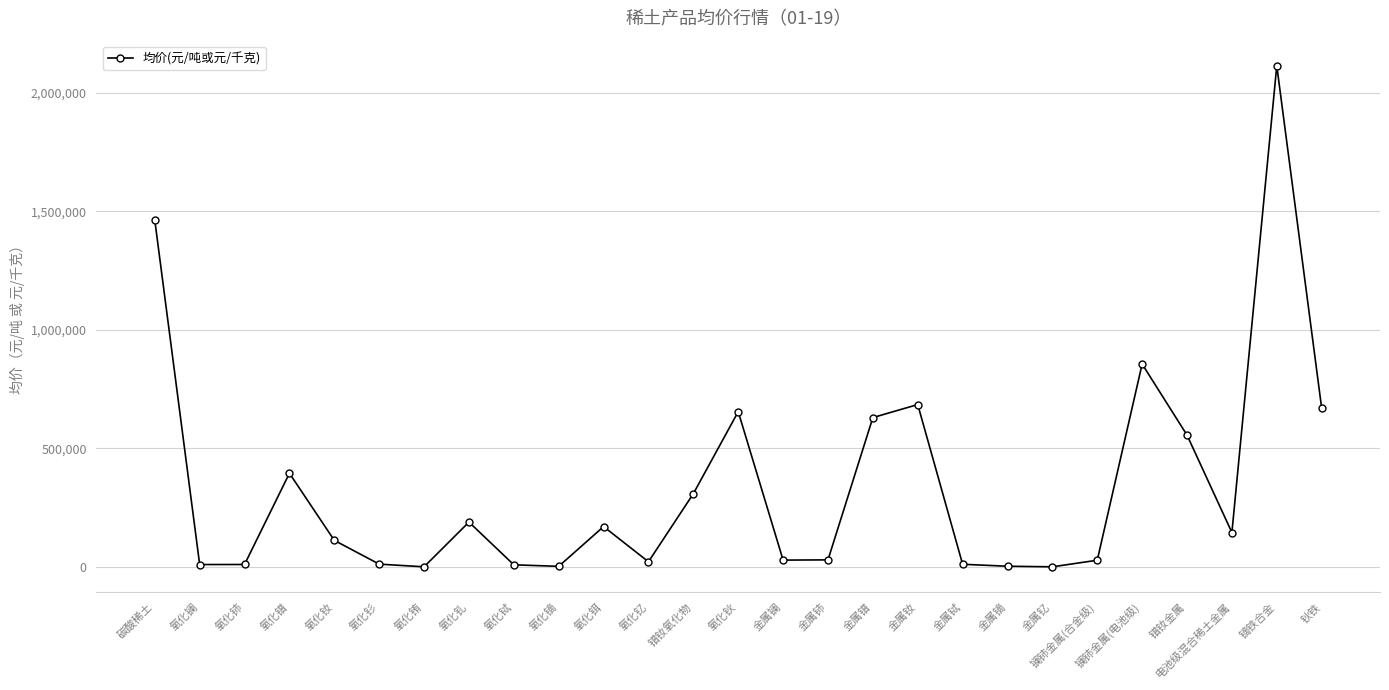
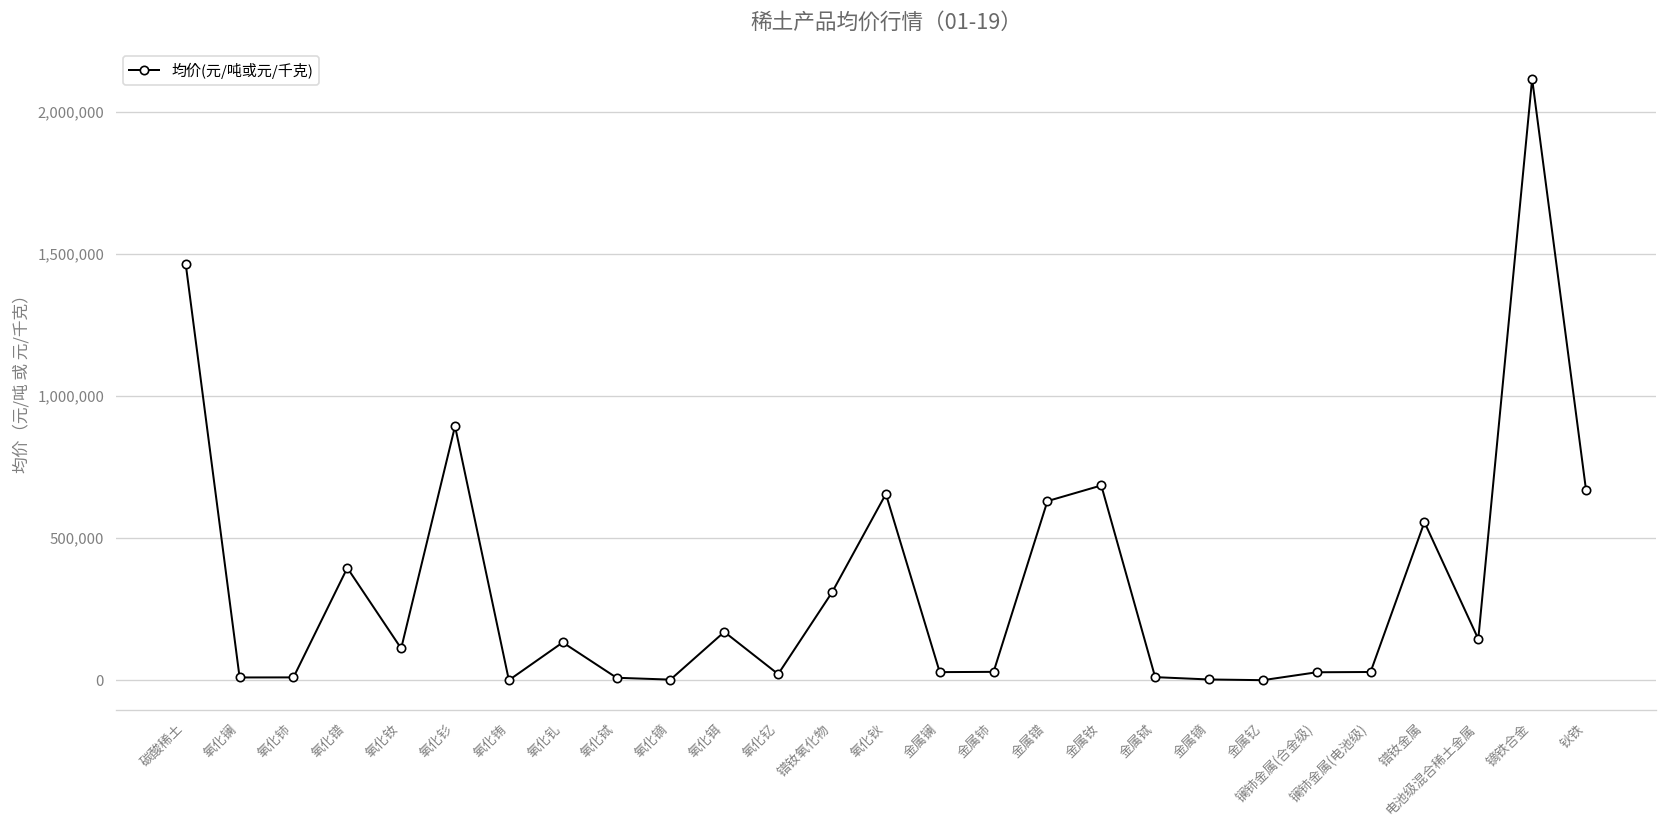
  {
    "碳酸稀土": "1,460,000",
    "氧化镧": "10,000",
    "氧化铈": "10,000",
    "氧化镨": "400,000",
    "氧化钕": "110,000",
-   "氧化钐": "10,000",
+   "氧化钐": "890,000",
    "氧化铕": "0",
-   "氧化钆": "190,000",
+   "氧化钆": "130,000",
    "氧化铽": "10,000",
    "氧化镝": "0",
    "氧化铒": "170,000",
    "氧化钇": "20,000",
    "镨钕氧化物": "310,000",
    "氧化钬": "660,000",
    "金属镧": "30,000",
    "金属铈": "30,000",
    "金属镨": "630,000",
    "金属钕": "690,000",
    "金属铽": "10,000",
    "金属镝": "0",
    "金属钇": "0",
    "镧铈金属(合金级)": "30,000",
-   "镧铈金属(电池级)": "860,000",
+   "镧铈金属(电池级)": "30,000",
    "镨钕金属": "560,000",
    "电池级混合稀土金属": "150,000",
    "镝铁合金": "2,120,000",
    "钬铁": "670,000"
  }
